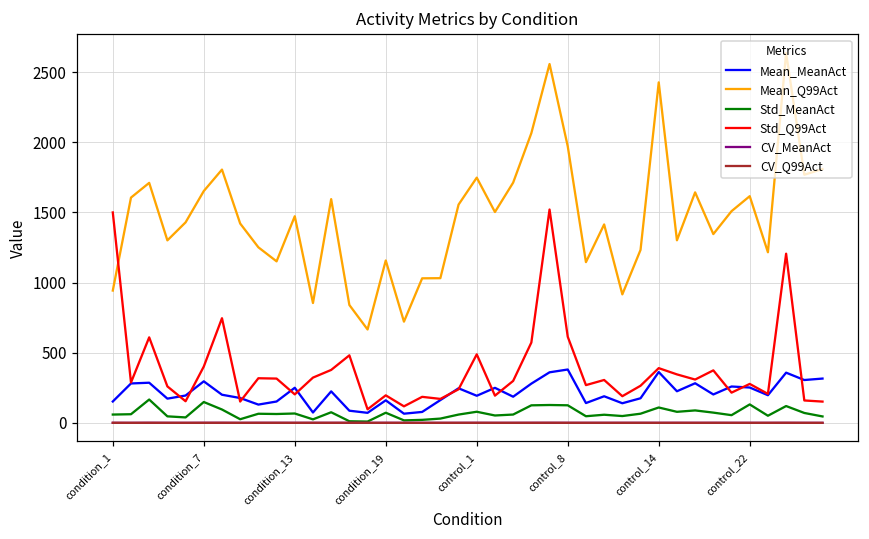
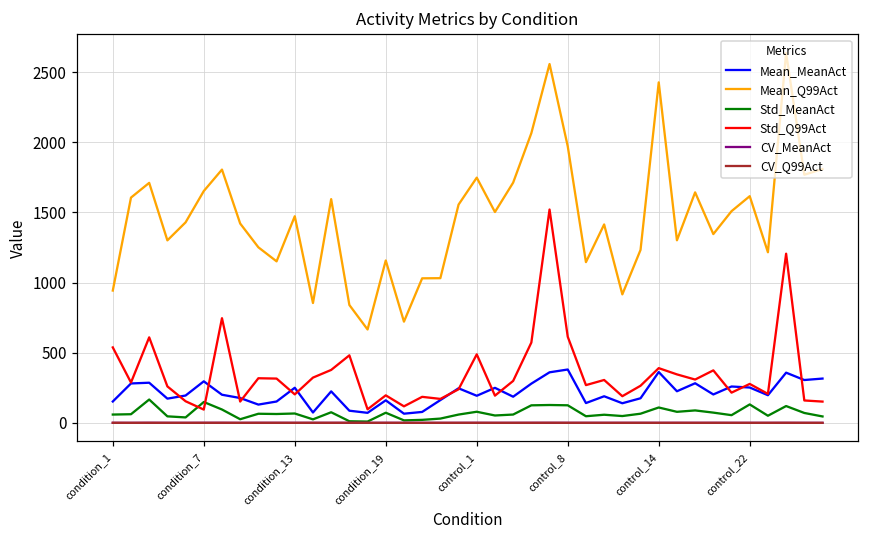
  {
    "Mean_MeanAct": {
      "condition_1": 150,
      "condition_7": 300,
      "condition_13": 250,
      "condition_19": 160,
      "control_1": 190,
      "control_8": 380,
      "control_14": 360,
      "control_22": 250
    },
    "Mean_Q99Act": {
      "condition_1": 940,
      "condition_7": 1650,
      "condition_13": 1470,
      "condition_19": 1160,
      "control_1": 1750,
      "control_8": 1970,
      "control_14": 2430,
      "control_22": 1620
    },
    "Std_MeanAct": {
      "condition_1": 60,
      "condition_7": 150,
      "condition_13": 70,
      "condition_19": 70,
      "control_1": 80,
      "control_8": 130,
      "control_14": 110,
      "control_22": 130
    },
    "Std_Q99Act": {
-     "condition_1": 1500,
-     "condition_7": 400,
+     "condition_1": 540,
+     "condition_7": 90,
      "condition_13": 200,
      "condition_19": 200,
      "control_1": 490,
      "control_8": 610,
      "control_14": 390,
      "control_22": 280
    },
    "CV_Q99Act": {
      "condition_1": 0,
      "condition_7": 0,
      "condition_13": 0,
      "condition_19": 0,
      "control_1": 0,
      "control_8": 0,
      "control_14": 0,
      "control_22": 0
    }
  }
